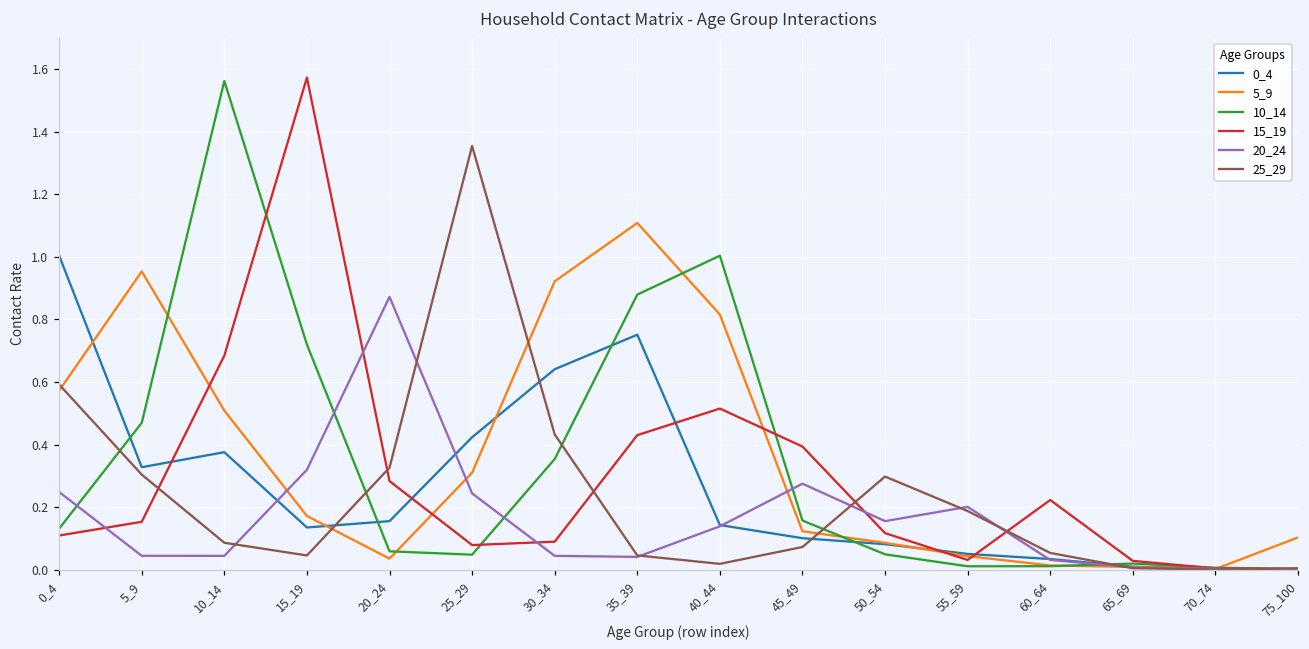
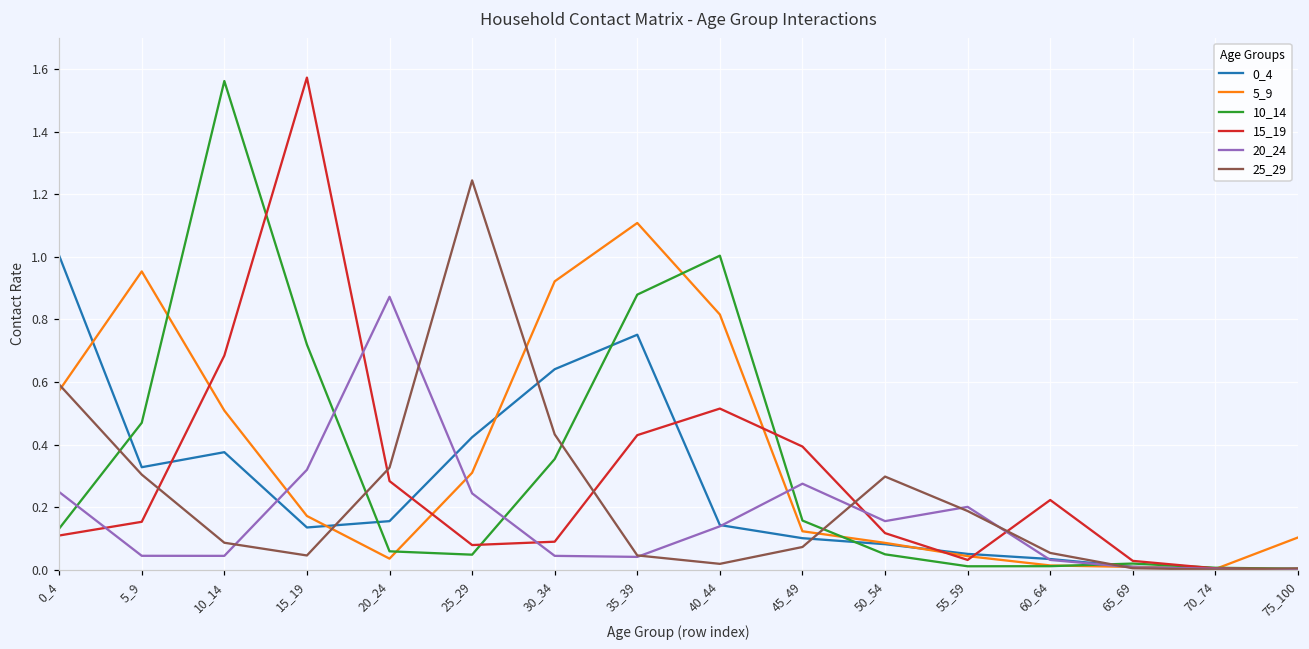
  {
    "0_4": {
      "0_4": 1.00,
      "5_9": 0.33,
      "10_14": 0.38,
      "15_19": 0.14,
      "20_24": 0.16,
      "25_29": 0.42,
      "30_34": 0.64,
      "35_39": 0.75,
      "45_49": 0.10
    },
    "5_9": {
      "0_4": 0.57,
      "5_9": 0.95,
      "10_14": 0.51,
      "15_19": 0.17,
      "20_24": 0.04,
      "25_29": 0.31,
      "30_34": 0.92,
      "35_39": 1.11,
      "40_44": 0.82,
      "45_49": 0.12,
      "75_100": 0.10
    },
    "10_14": {
      "0_4": 0.13,
      "5_9": 0.47,
      "10_14": 1.56,
      "15_19": 0.72,
      "20_24": 0.06,
      "25_29": 0.05,
      "30_34": 0.35,
      "35_39": 0.88,
      "40_44": 1.00,
      "45_49": 0.16,
      "50_54": 0.05,
      "55_59": 0.01
    },
    "15_19": {
      "0_4": 0.11,
      "5_9": 0.15,
      "10_14": 0.68,
      "15_19": 1.57,
      "20_24": 0.28,
      "25_29": 0.08,
      "30_34": 0.09,
      "35_39": 0.43,
      "40_44": 0.52,
      "45_49": 0.39,
      "50_54": 0.12,
      "55_59": 0.03,
      "60_64": 0.22
    },
    "20_24": {
      "0_4": 0.25,
      "5_9": 0.05,
      "10_14": 0.05,
      "15_19": 0.32,
      "20_24": 0.87,
      "25_29": 0.25,
      "30_34": 0.05,
      "45_49": 0.28,
      "50_54": 0.16,
      "55_59": 0.20
    },
    "25_29": {
      "0_4": 0.59,
      "5_9": 0.30,
      "10_14": 0.09,
      "15_19": 0.05,
      "20_24": 0.33,
-     "25_29": 1.35,
+     "25_29": 1.24,
      "30_34": 0.43,
      "40_44": 0.02,
      "45_49": 0.07,
      "50_54": 0.30,
      "55_59": 0.19,
      "60_64": 0.05
    }
  }
